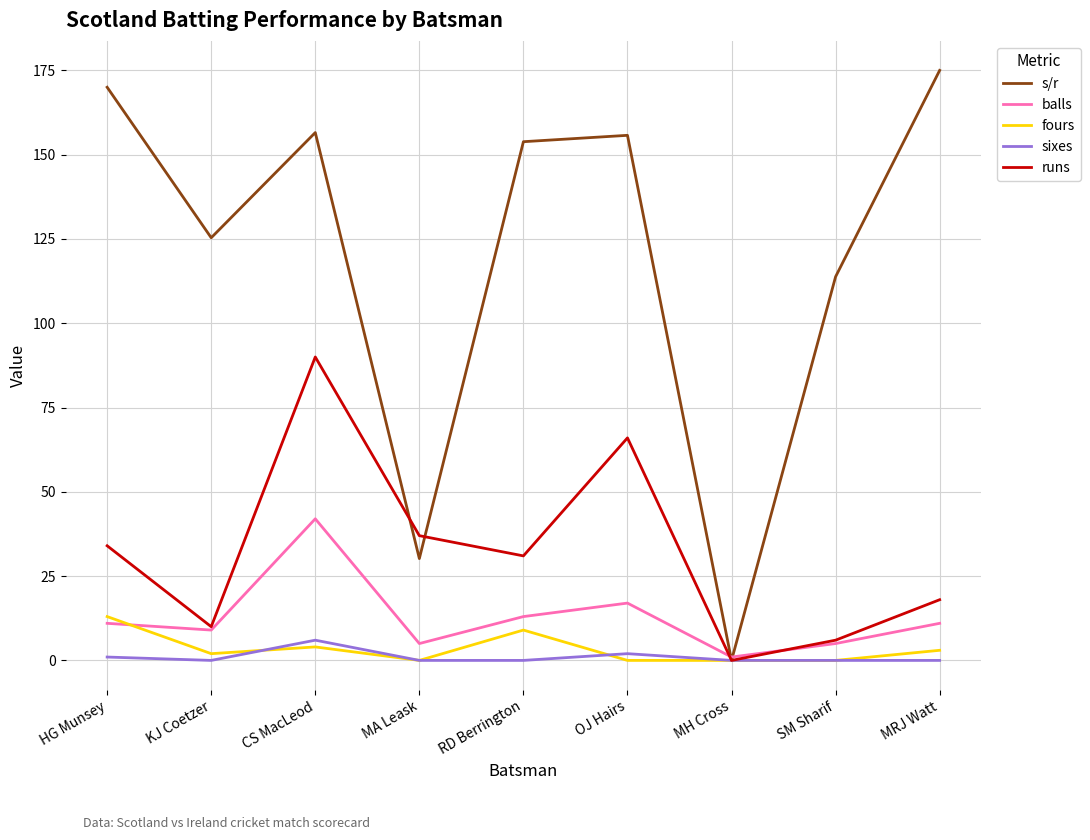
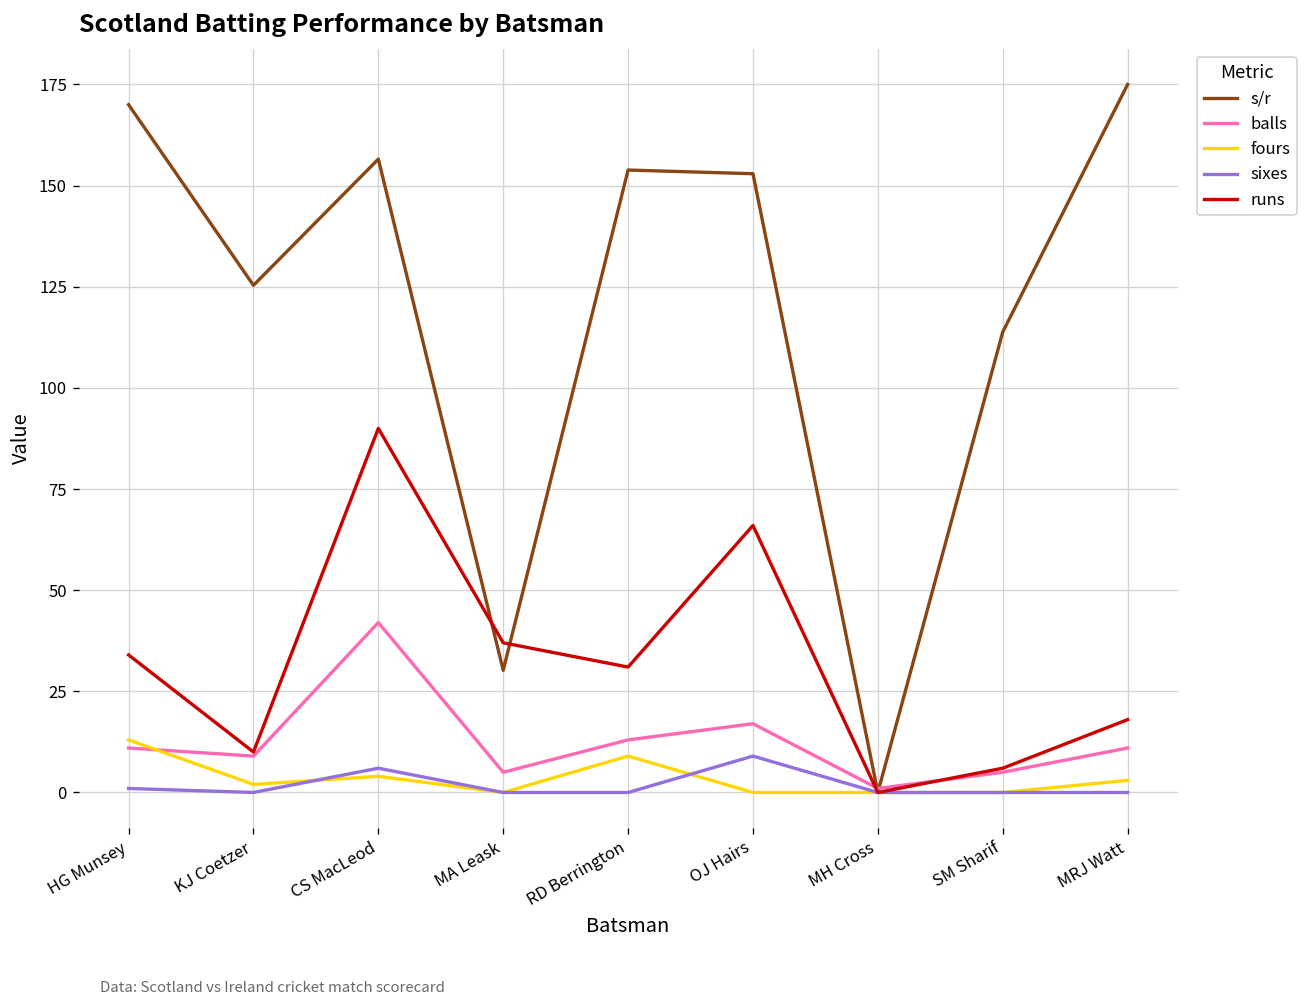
  {
    "s/r": {
      "HG Munsey": 170,
      "KJ Coetzer": 125,
      "CS MacLeod": 157,
      "MA Leask": 30,
      "RD Berrington": 154,
-     "OJ Hairs": 156,
+     "OJ Hairs": 153,
      "SM Sharif": 114,
      "MRJ Watt": 175
    },
    "balls": {
      "HG Munsey": 11,
      "KJ Coetzer": 9,
      "CS MacLeod": 42,
      "MA Leask": 5,
      "RD Berrington": 13,
      "OJ Hairs": 17,
      "MH Cross": 1,
      "SM Sharif": 5,
      "MRJ Watt": 11
    },
    "fours": {
      "HG Munsey": 13,
      "KJ Coetzer": 2,
      "CS MacLeod": 4,
      "RD Berrington": 9,
      "OJ Hairs": 0,
      "MRJ Watt": 3
    },
    "sixes": {
      "HG Munsey": 1,
      "KJ Coetzer": 0,
      "CS MacLeod": 6,
      "RD Berrington": 0,
-     "OJ Hairs": 2,
+     "OJ Hairs": 9,
      "MRJ Watt": 0
    },
    "runs": {
      "HG Munsey": 34,
      "KJ Coetzer": 10,
      "CS MacLeod": 90,
      "MA Leask": 37,
      "RD Berrington": 31,
      "OJ Hairs": 66,
      "SM Sharif": 6,
      "MRJ Watt": 18
    }
  }
